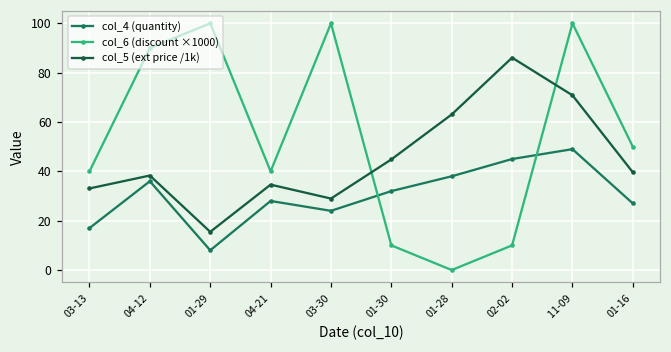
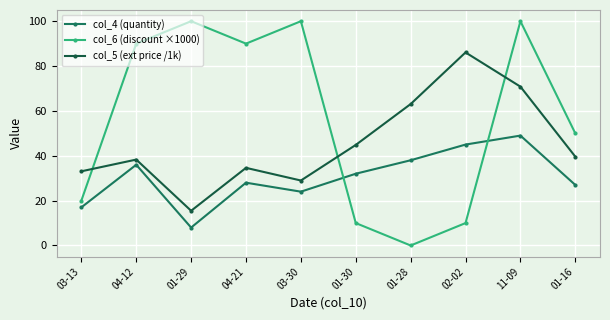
  {
    "col_6 (discount ×1000)": {
-     "03-13": 40,
-     "04-21": 40,
+     "03-13": 20,
+     "04-21": 90,
      "03-30": 100,
      "01-30": 10,
      "01-28": 0,
      "02-02": 10,
      "11-09": 100,
      "01-16": 50
    }
  }
